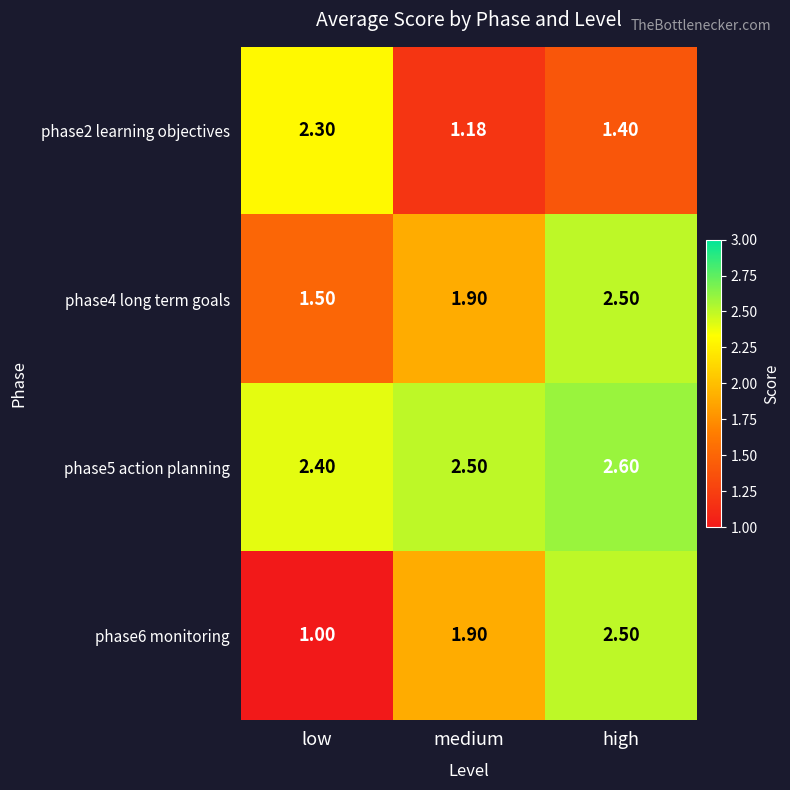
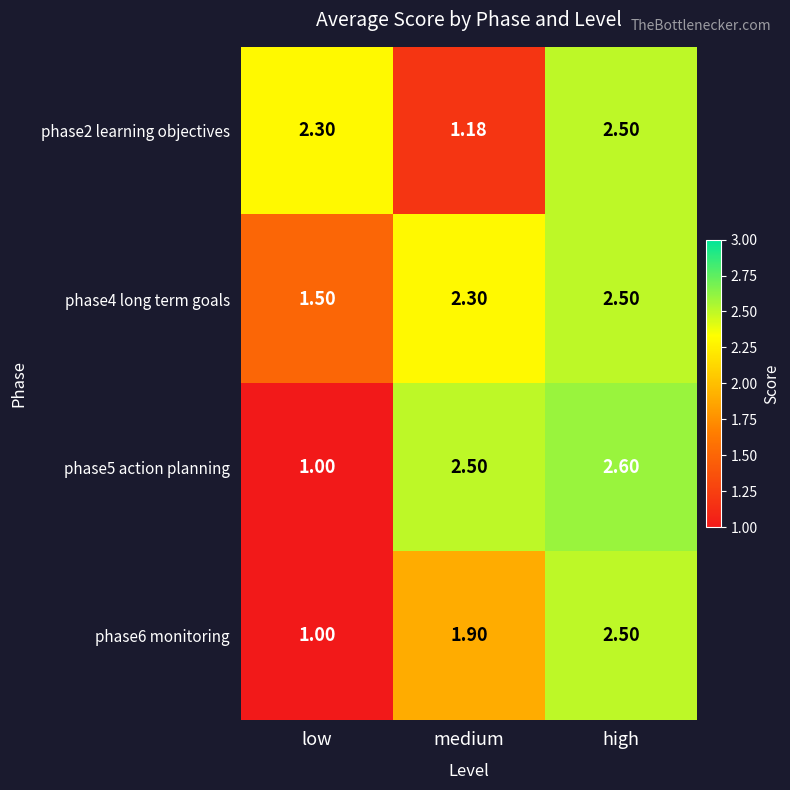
  {
    "phase2 learning objectives": {
      "low": 2.30,
      "medium": 1.18,
-     "high": 1.40
+     "high": 2.50
    },
    "phase4 long term goals": {
      "low": 1.50,
-     "medium": 1.90,
+     "medium": 2.30,
      "high": 2.50
    },
    "phase5 action planning": {
-     "low": 2.40,
+     "low": 1.00,
      "medium": 2.50,
      "high": 2.60
    },
    "phase6 monitoring": {
      "low": 1.00,
      "medium": 1.90,
      "high": 2.50
    }
  }
